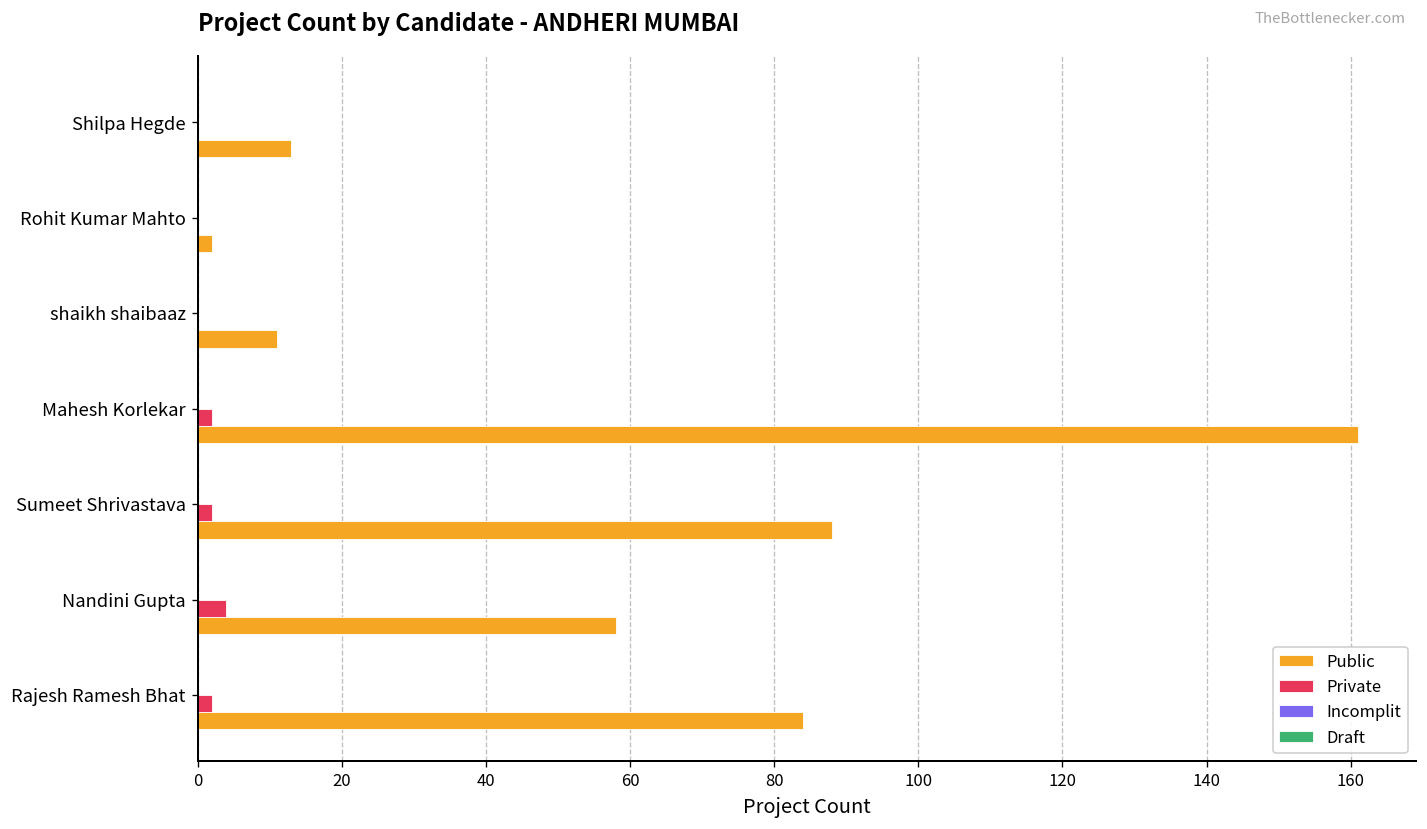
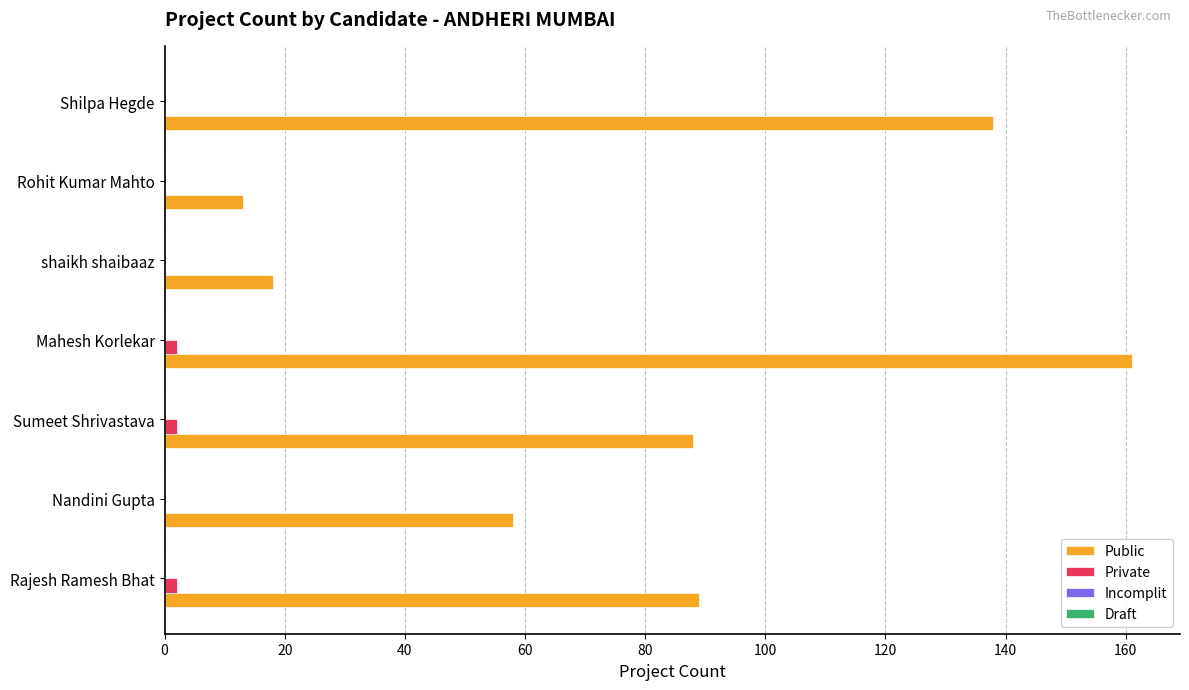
  {
    "Public": {
-     "Shilpa Hegde": 13,
-     "Rohit Kumar Mahto": 2,
-     "shaikh shaibaaz": 11,
+     "Shilpa Hegde": 138,
+     "Rohit Kumar Mahto": 13,
+     "shaikh shaibaaz": 18,
      "Mahesh Korlekar": 161,
      "Sumeet Shrivastava": 88,
      "Nandini Gupta": 58,
-     "Rajesh Ramesh Bhat": 84
+     "Rajesh Ramesh Bhat": 89
    },
    "Private": {
      "Shilpa Hegde": 0,
      "Rohit Kumar Mahto": 0,
      "shaikh shaibaaz": 0,
      "Mahesh Korlekar": 2,
      "Sumeet Shrivastava": 2,
-     "Nandini Gupta": 4,
+     "Nandini Gupta": 0,
      "Rajesh Ramesh Bhat": 2
    },
    "Incomplit": {
      "Shilpa Hegde": 0,
      "Rohit Kumar Mahto": 0,
      "shaikh shaibaaz": 0,
      "Mahesh Korlekar": 0,
      "Sumeet Shrivastava": 0,
      "Nandini Gupta": 0,
      "Rajesh Ramesh Bhat": 0
    },
    "Draft": {
      "Shilpa Hegde": 0,
      "Rohit Kumar Mahto": 0,
      "shaikh shaibaaz": 0,
      "Mahesh Korlekar": 0,
      "Sumeet Shrivastava": 0,
      "Nandini Gupta": 0,
      "Rajesh Ramesh Bhat": 0
    }
  }
